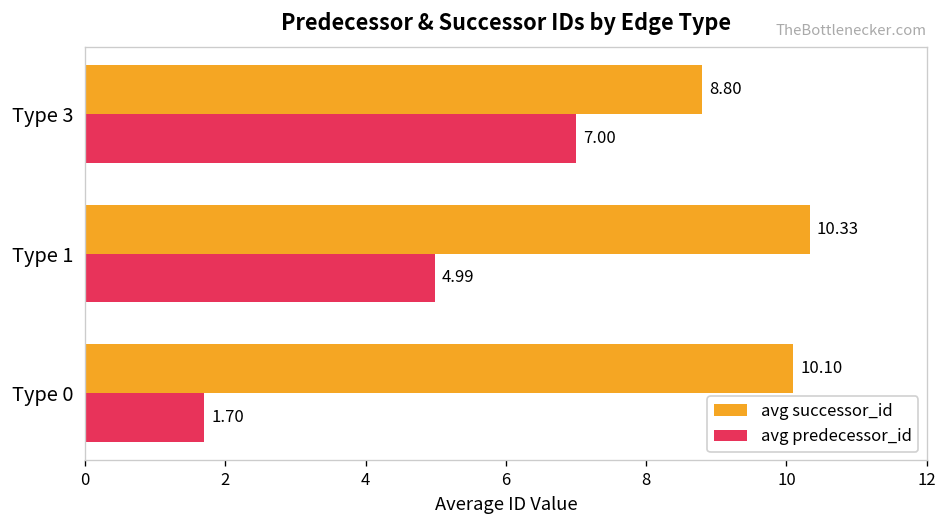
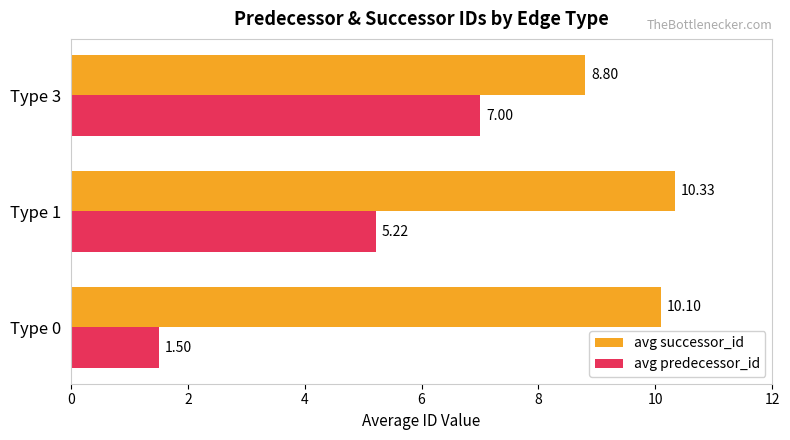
  {
    "avg successor_id": {
      "Type 3": 8.80,
      "Type 1": 10.33,
      "Type 0": 10.10
    },
    "avg predecessor_id": {
      "Type 3": 7.00,
-     "Type 1": 4.99,
-     "Type 0": 1.70
+     "Type 1": 5.22,
+     "Type 0": 1.50
    }
  }
